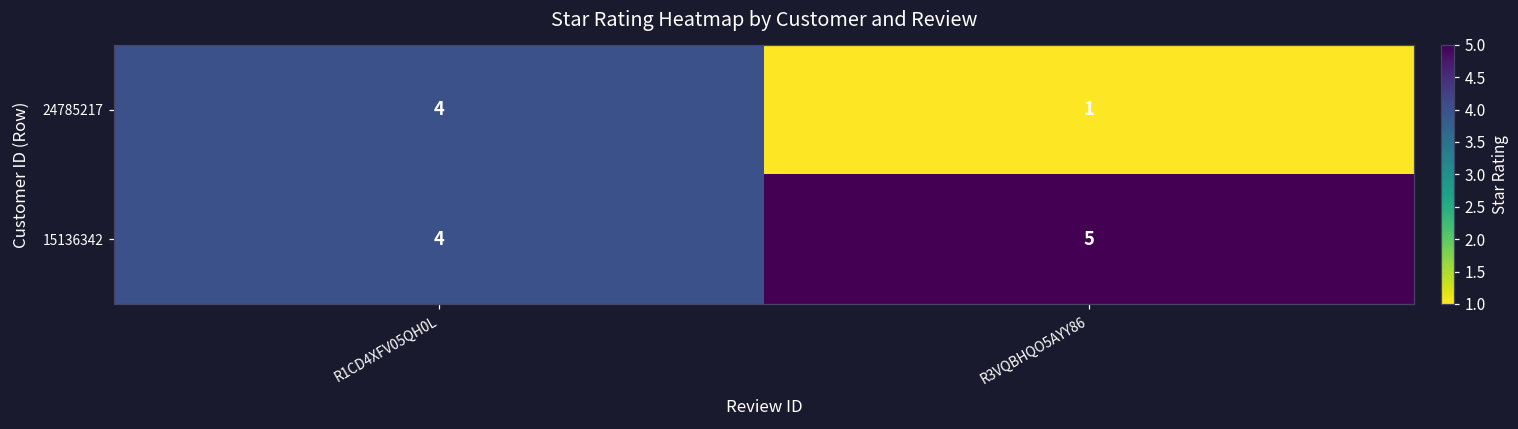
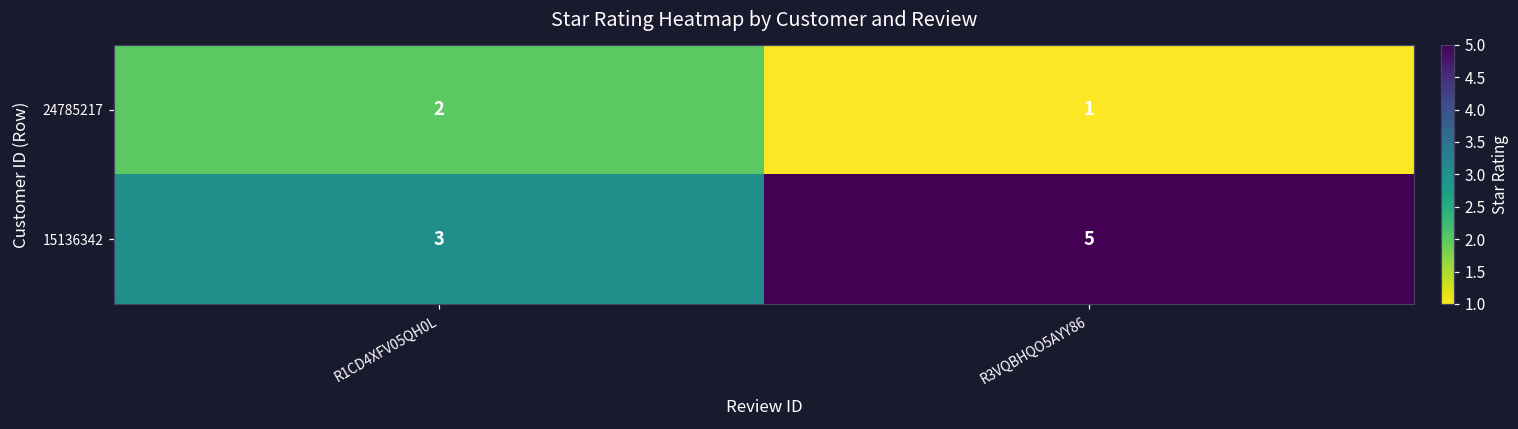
  {
    "24785217": {
-     "R1CD4XFV05QH0L": 4,
+     "R1CD4XFV05QH0L": 2,
      "R3VQBHQO5AYY86": 1
    },
    "15136342": {
-     "R1CD4XFV05QH0L": 4,
+     "R1CD4XFV05QH0L": 3,
      "R3VQBHQO5AYY86": 5
    }
  }
